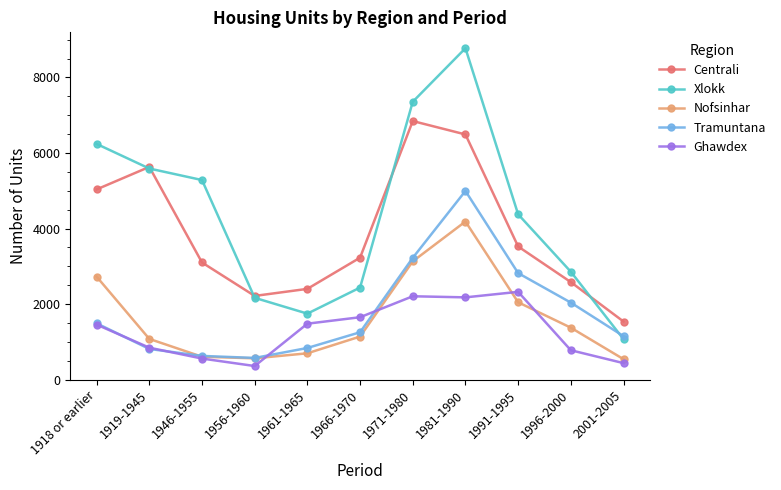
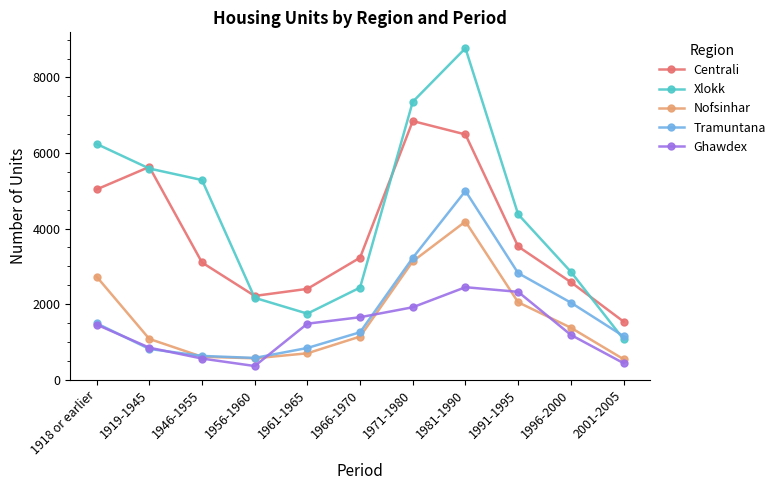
  {
    "Ghawdex": {
      "1956-1960": 400,
      "1961-1965": 1500,
      "1966-1970": 1700,
-     "1971-1980": 2200,
-     "1981-1990": 2200,
+     "1971-1980": 1900,
+     "1981-1990": 2400,
      "1991-1995": 2300,
-     "1996-2000": 800,
+     "1996-2000": 1200,
      "2001-2005": 400
    }
  }
